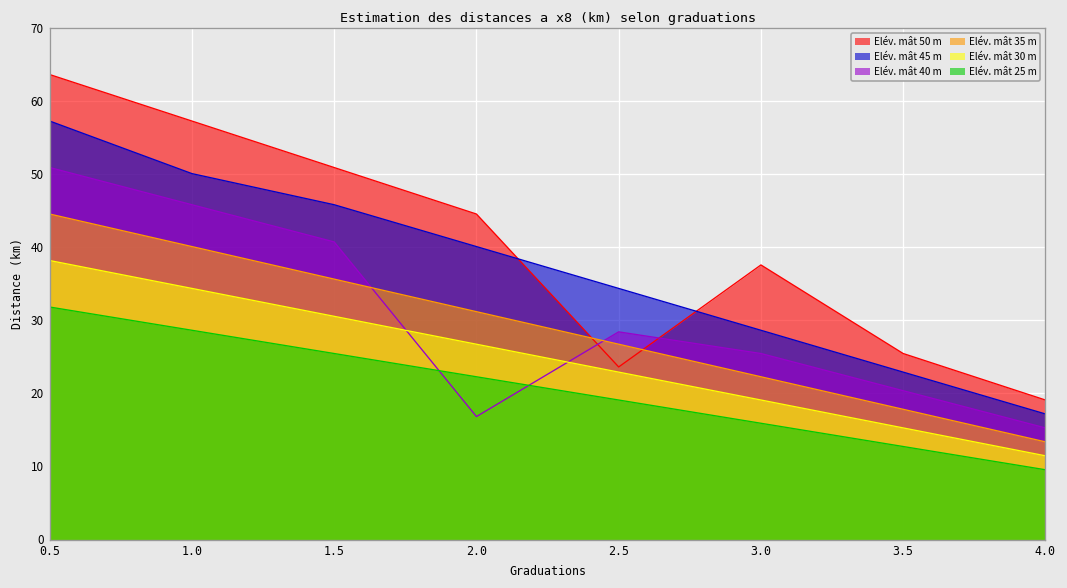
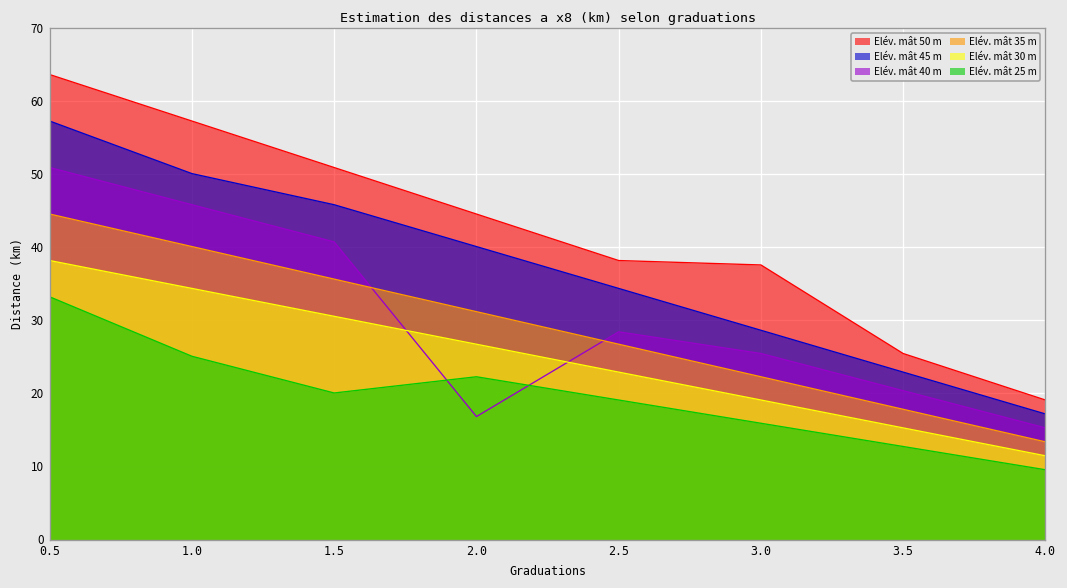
  {
    "Elév. mât 50 m": {
      "0.5": 64,
      "1.0": 57,
      "1.5": 51,
      "2.0": 45,
-     "2.5": 24,
+     "2.5": 38,
      "3.0": 38,
      "3.5": 25,
      "4.0": 19
    },
    "Elév. mât 45 m": {
      "0.5": 57,
      "1.0": 50,
      "1.5": 46,
      "2.0": 40,
      "2.5": 34,
      "3.0": 29,
      "3.5": 23,
      "4.0": 17
    },
    "Elév. mât 40 m": {
      "0.5": 51,
      "1.0": 46,
      "1.5": 41,
      "2.0": 17,
      "2.5": 28,
      "3.0": 25,
      "3.5": 20,
      "4.0": 15
    },
    "Elév. mât 35 m": {
      "0.5": 45,
      "1.0": 40,
      "1.5": 36,
      "2.0": 31,
      "2.5": 27,
      "3.0": 22,
      "3.5": 18,
      "4.0": 13
    },
    "Elév. mât 30 m": {
      "0.5": 38,
      "1.0": 34,
      "1.5": 31,
      "2.0": 27,
      "2.5": 23,
      "3.0": 19,
      "3.5": 15,
      "4.0": 11
    },
    "Elév. mât 25 m": {
-     "0.5": 32,
-     "1.0": 29,
-     "1.5": 25,
+     "0.5": 33,
+     "1.0": 25,
+     "1.5": 20,
      "2.0": 22,
      "2.5": 19,
      "3.0": 16,
      "3.5": 13,
      "4.0": 10
    }
  }
